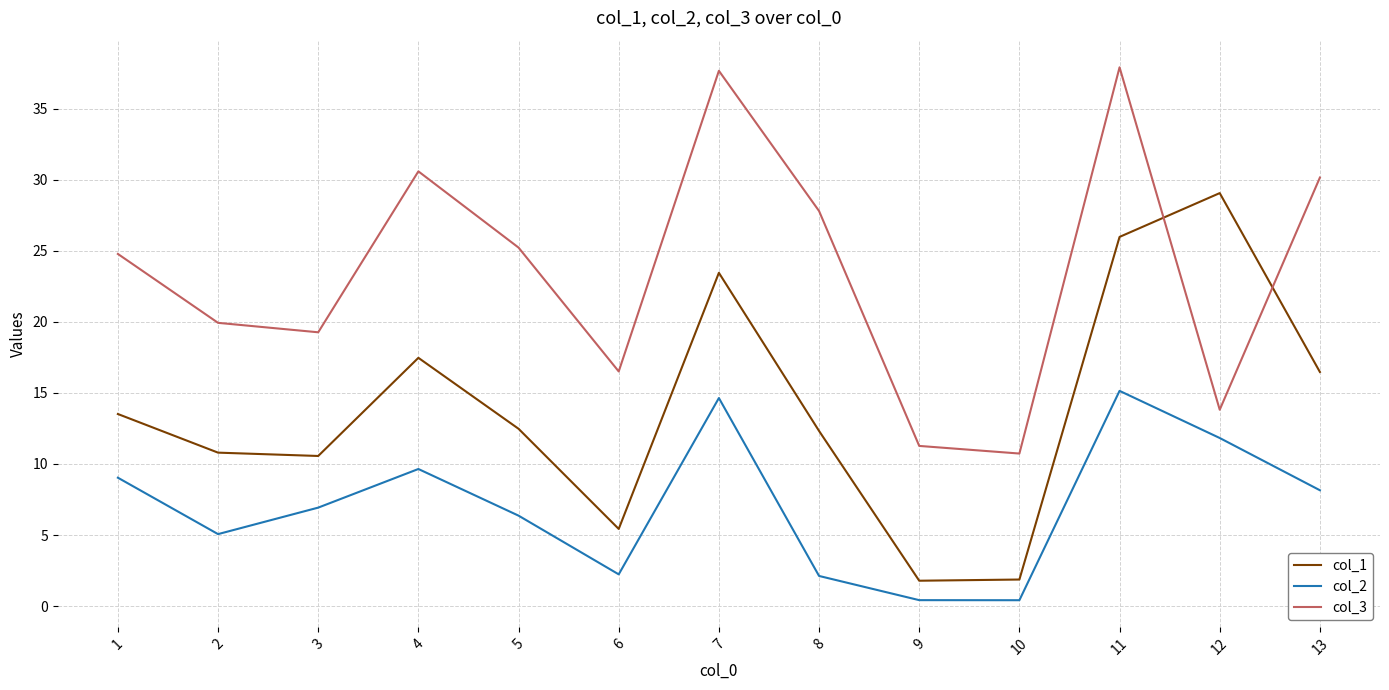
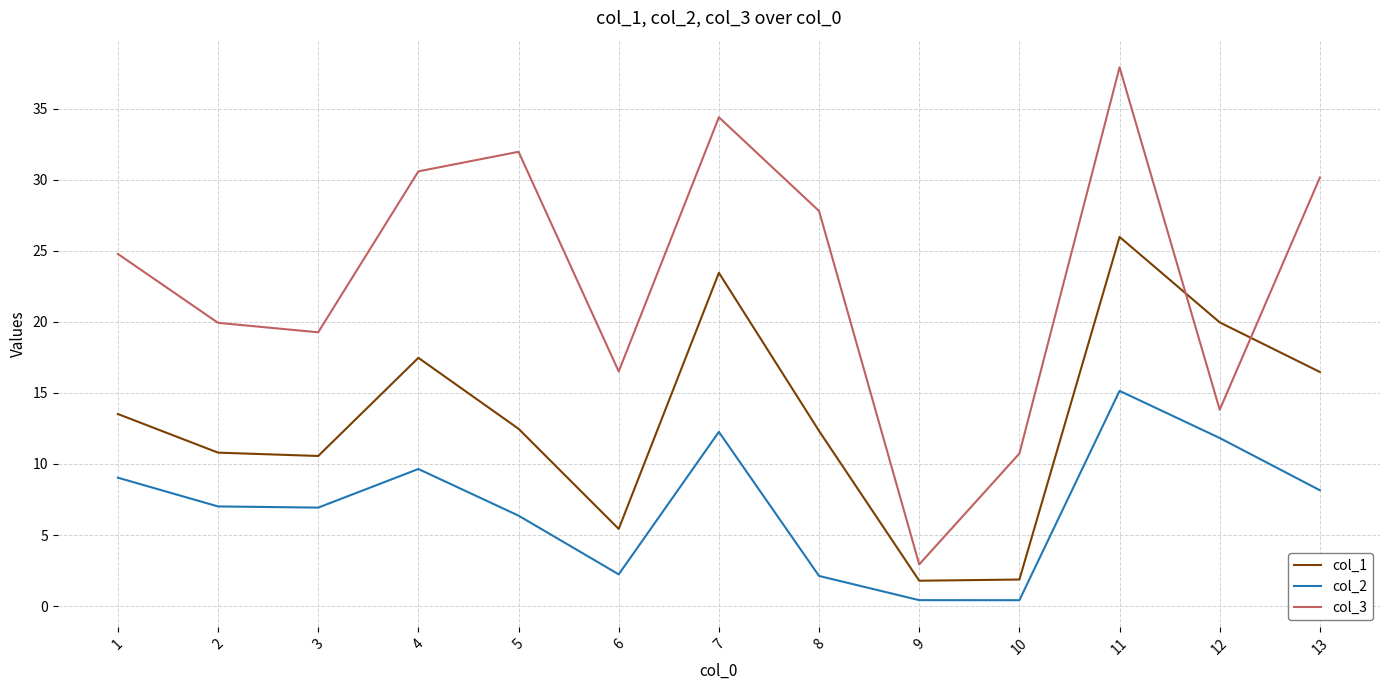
  {
    "col_1": {
      "1": 13.5,
      "2": 10.8,
      "3": 10.6,
      "4": 17.5,
      "5": 12.5,
      "6": 5.4,
      "7": 23.4,
      "8": 12.3,
      "9": 1.8,
      "10": 1.9,
      "11": 26.0,
-     "12": 29.1,
+     "12": 20.0,
      "13": 16.5
    },
    "col_2": {
      "1": 9.0,
-     "2": 5.1,
+     "2": 7.0,
      "3": 6.9,
      "4": 9.6,
      "5": 6.4,
      "6": 2.2,
-     "7": 14.6,
+     "7": 12.3,
      "8": 2.1,
      "9": 0.4,
      "10": 0.4,
      "11": 15.1,
      "12": 11.8,
      "13": 8.1
    },
    "col_3": {
      "1": 24.8,
      "2": 19.9,
      "3": 19.3,
      "4": 30.6,
-     "5": 25.2,
+     "5": 32.0,
      "6": 16.5,
-     "7": 37.7,
+     "7": 34.4,
      "8": 27.8,
-     "9": 11.3,
+     "9": 2.9,
      "10": 10.7,
      "11": 37.9,
      "12": 13.8,
      "13": 30.1
    }
  }
